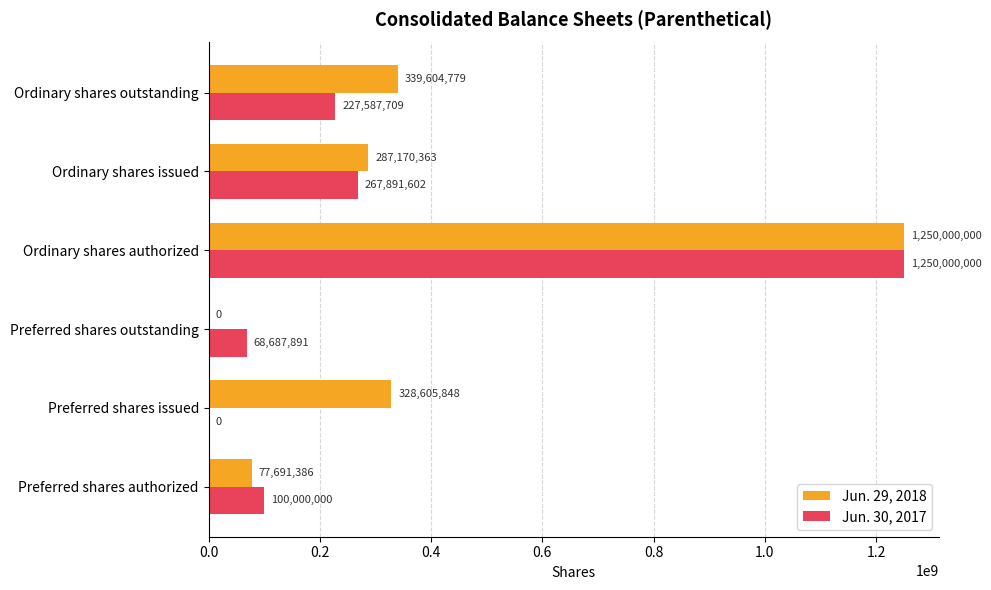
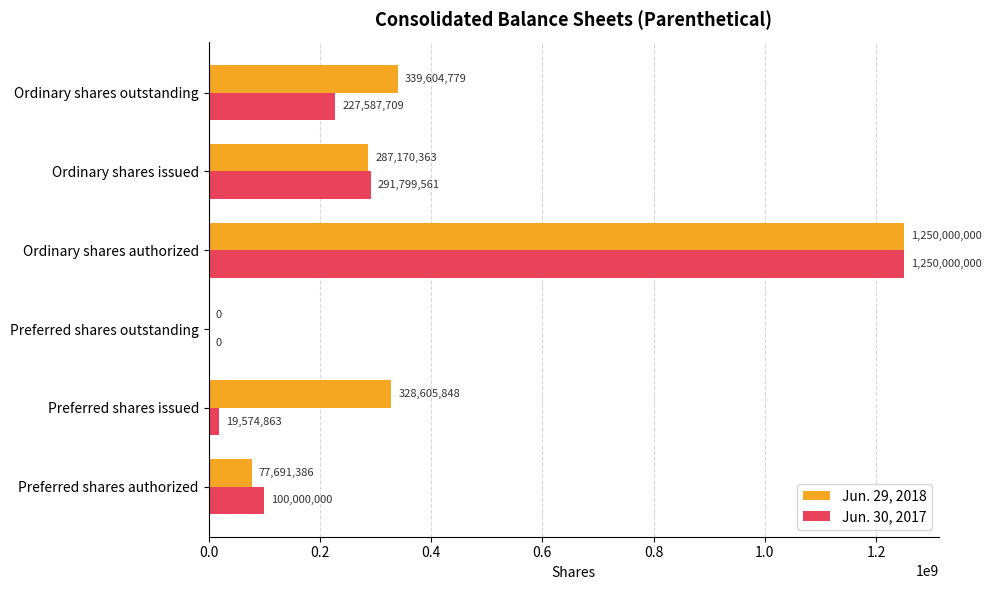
  {
    "Jun. 29, 2018": {
      "Ordinary shares outstanding": "339,604,779",
      "Ordinary shares issued": "287,170,363",
      "Ordinary shares authorized": "1,250,000,000",
      "Preferred shares outstanding": "0",
      "Preferred shares issued": "328,605,848",
      "Preferred shares authorized": "77,691,386"
    },
    "Jun. 30, 2017": {
      "Ordinary shares outstanding": "227,587,709",
-     "Ordinary shares issued": "267,891,602",
+     "Ordinary shares issued": "291,799,561",
      "Ordinary shares authorized": "1,250,000,000",
-     "Preferred shares outstanding": "68,687,891",
-     "Preferred shares issued": "0",
+     "Preferred shares outstanding": "0",
+     "Preferred shares issued": "19,574,863",
      "Preferred shares authorized": "100,000,000"
    }
  }
